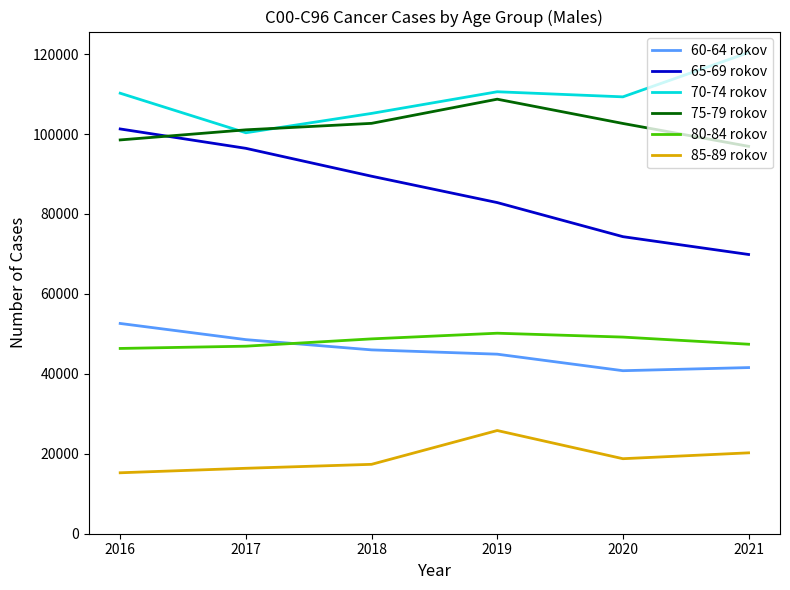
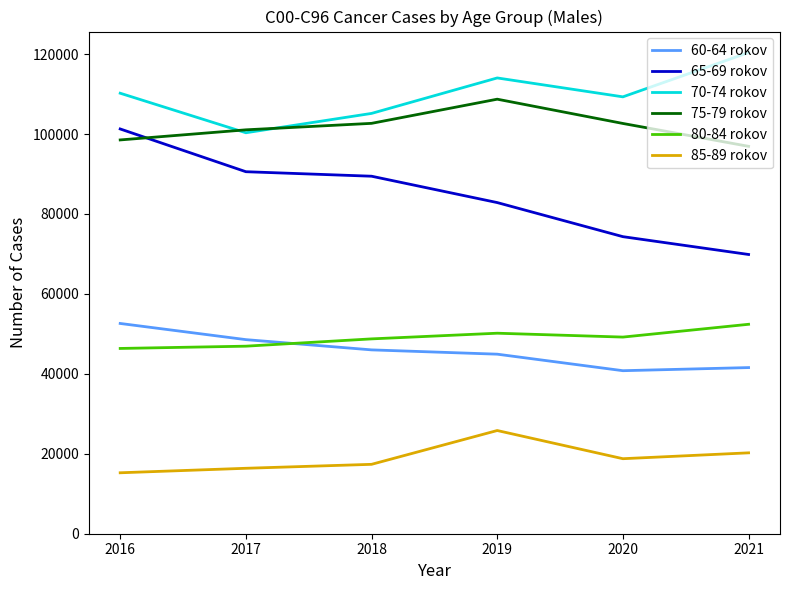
  {
    "60-64 rokov": {
      "2016": 53000,
      "2017": 49000,
      "2018": 46000,
      "2019": 45000,
      "2020": 41000,
      "2021": 42000
    },
    "65-69 rokov": {
      "2016": 101000,
-     "2017": 96000,
+     "2017": 91000,
      "2018": 89000,
      "2019": 83000,
      "2020": 74000,
      "2021": 70000
    },
    "70-74 rokov": {
      "2016": 110000,
      "2017": 100000,
      "2018": 105000,
-     "2019": 111000,
+     "2019": 114000,
      "2020": 109000
    },
    "75-79 rokov": {
      "2016": 99000,
      "2017": 101000,
      "2018": 103000,
      "2019": 109000,
      "2020": 103000
    },
    "80-84 rokov": {
      "2016": 46000,
      "2017": 47000,
      "2018": 49000,
      "2019": 50000,
      "2020": 49000,
-     "2021": 47000
+     "2021": 52000
    },
    "85-89 rokov": {
      "2016": 15000,
      "2017": 16000,
      "2018": 17000,
      "2019": 26000,
      "2020": 19000,
      "2021": 20000
    }
  }
